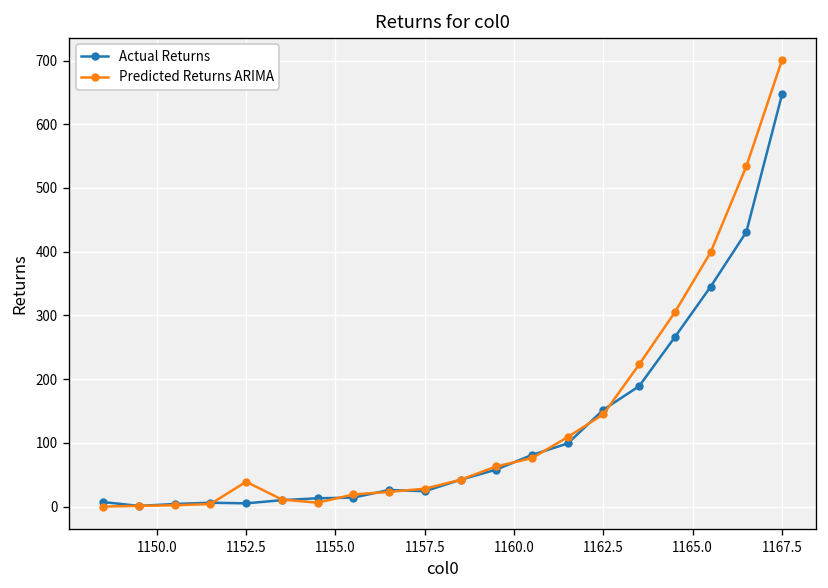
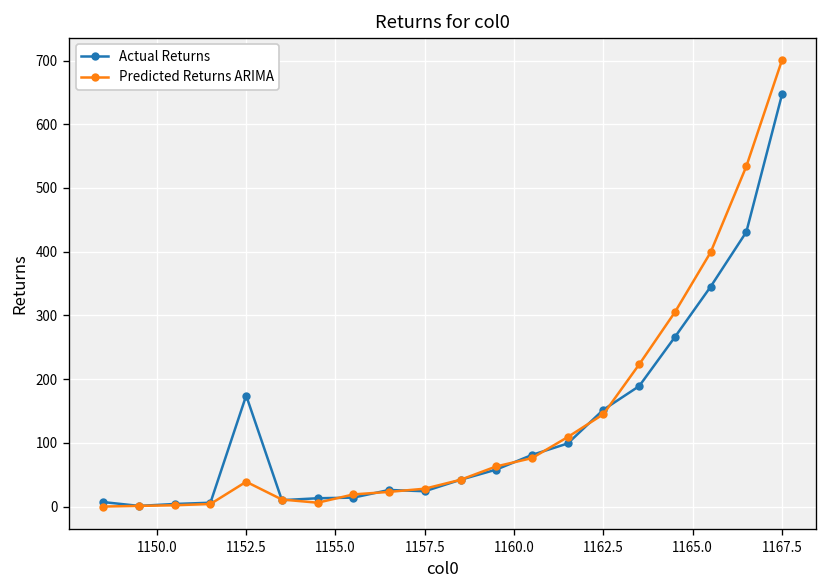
  {
    "Actual Returns": {
-     "1152.5": 10,
+     "1152.5": 170,
      "1162.5": 150,
      "1167.5": 650
    },
    "Predicted Returns ARIMA": {
      "1152.5": 40,
      "1162.5": 150,
      "1167.5": 700
    }
  }
